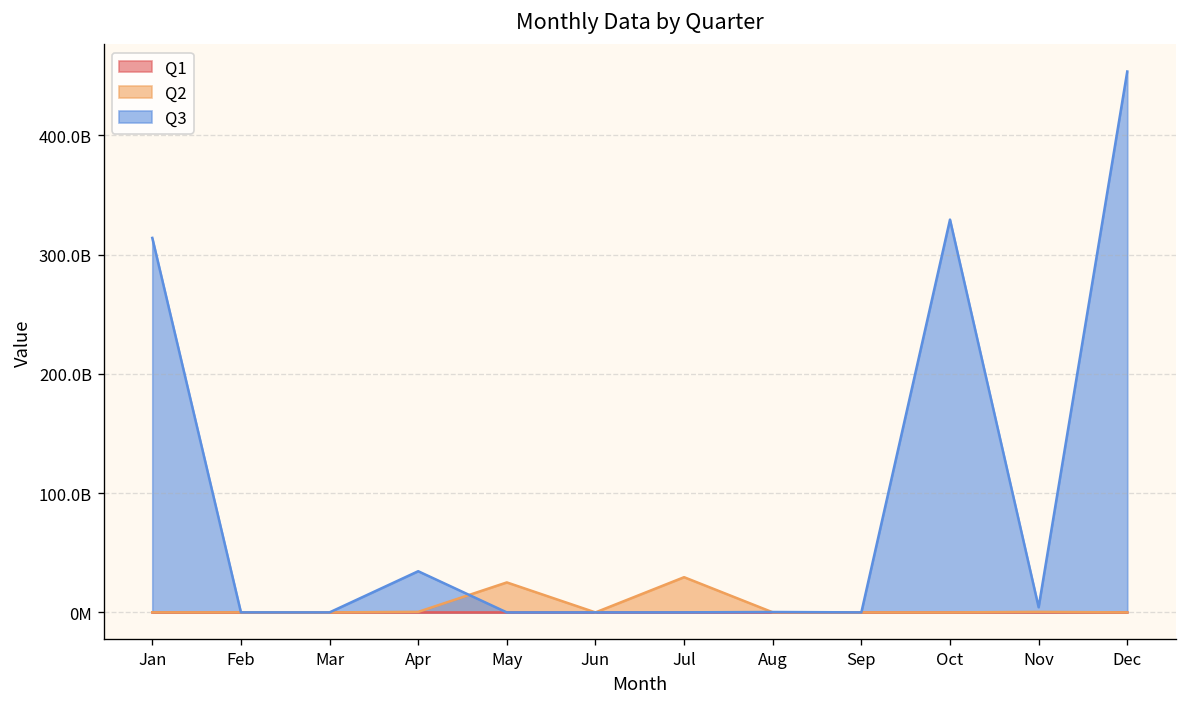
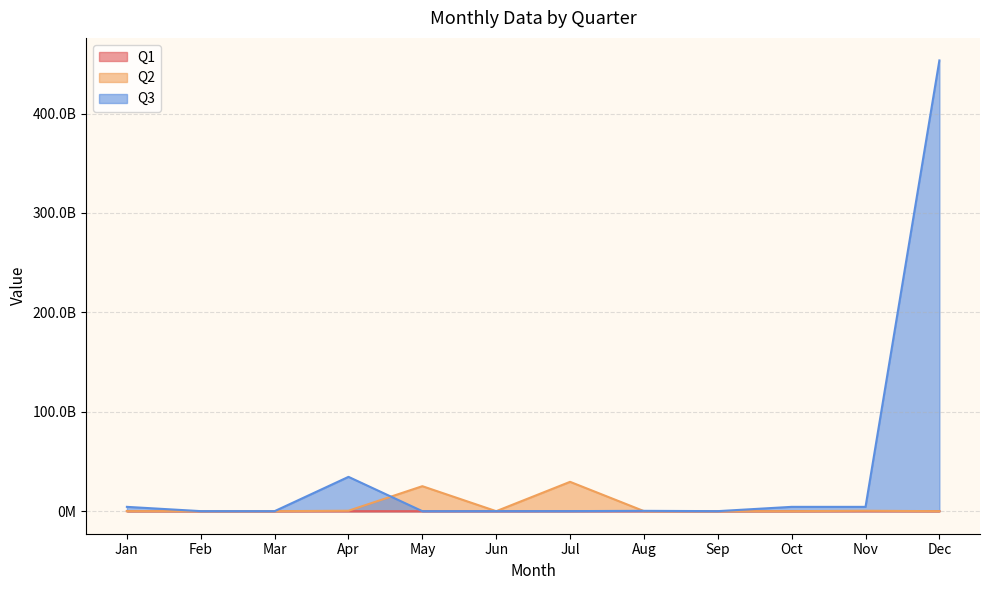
  {
    "Q2": {
      "May": 30000000000,
      "Jul": 30000000000
    },
    "Q3": {
-     "Jan": 310000000000,
+     "Jan": 0,
      "Apr": 30000000000,
-     "Oct": 330000000000,
+     "Oct": 0,
      "Nov": 0,
      "Dec": 450000000000
    }
  }
